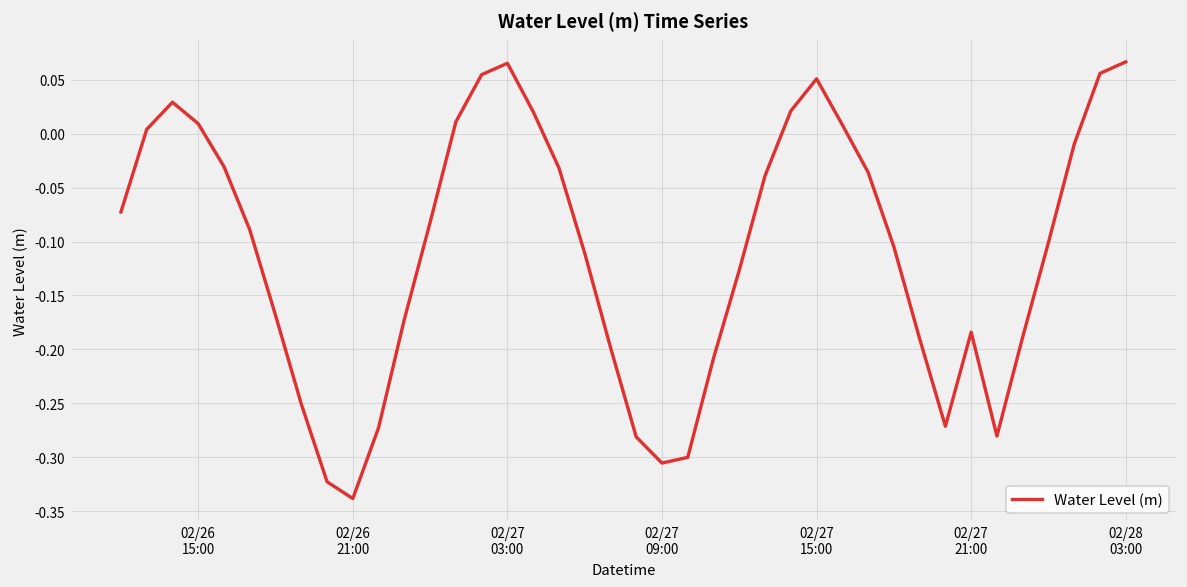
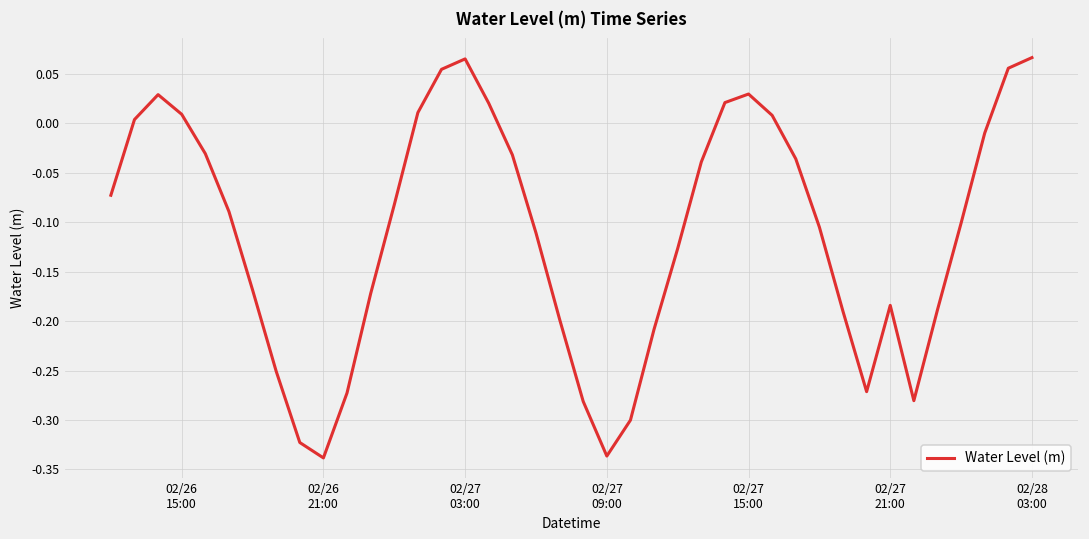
  {
    "02/26 15:00": 0.01,
    "02/26 21:00": -0.34,
    "02/27 03:00": 0.07,
-   "02/27 09:00": -0.31,
-   "02/27 15:00": 0.05,
+   "02/27 09:00": -0.34,
+   "02/27 15:00": 0.03,
    "02/27 21:00": -0.18,
    "02/28 03:00": 0.07
  }
